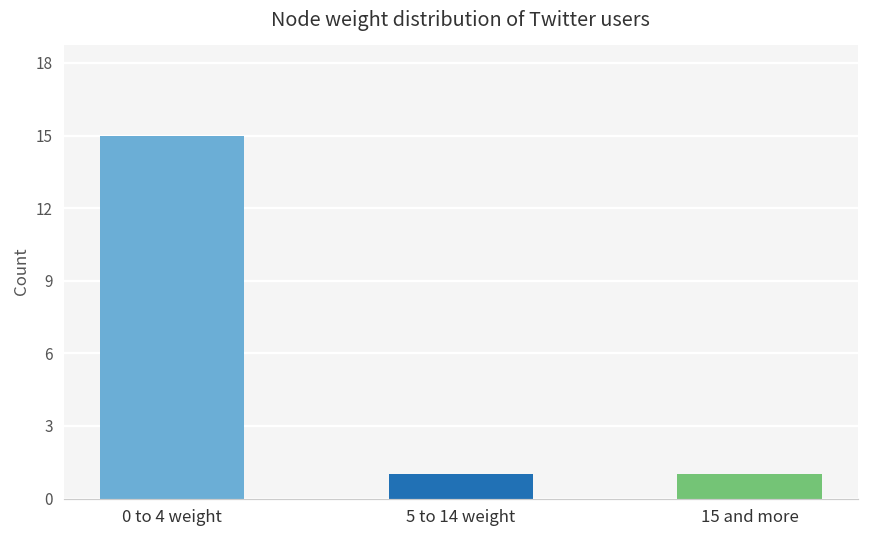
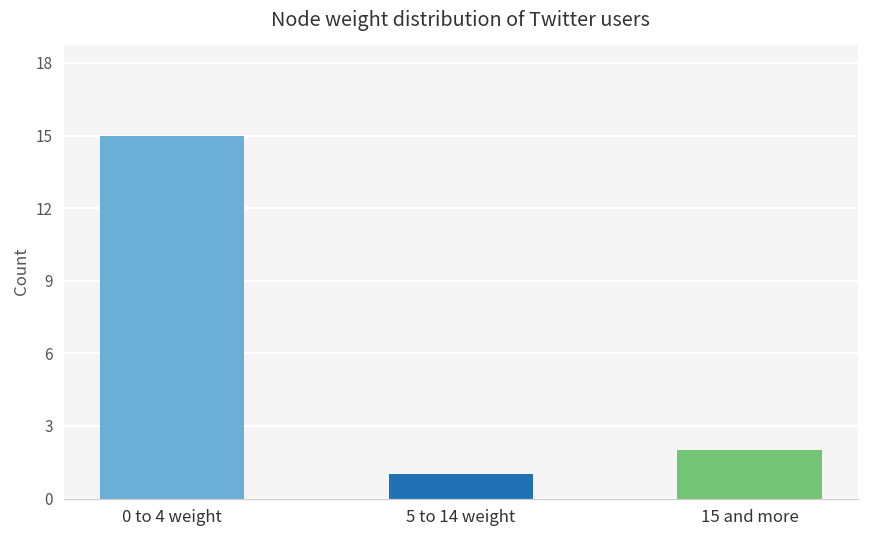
  {
    "0 to 4 weight": 15,
    "5 to 14 weight": 1,
-   "15 and more": 1
+   "15 and more": 2
  }
